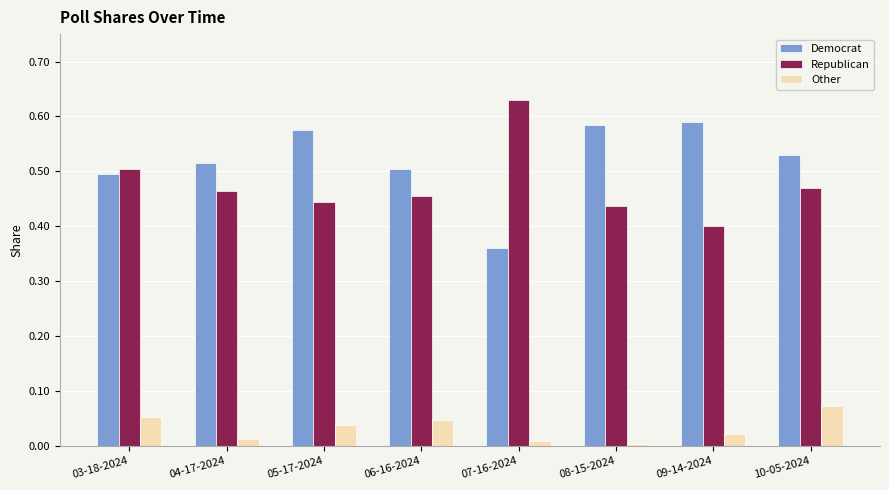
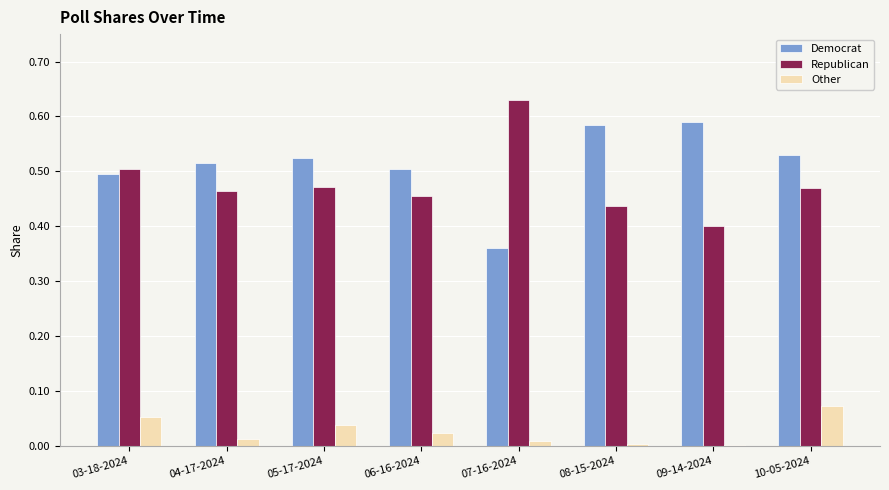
  {
    "Democrat": {
      "03-18-2024": 0.50,
      "04-17-2024": 0.52,
-     "05-17-2024": 0.58,
+     "05-17-2024": 0.53,
      "06-16-2024": 0.51,
      "07-16-2024": 0.36,
      "08-15-2024": 0.59,
      "09-14-2024": 0.59,
      "10-05-2024": 0.53
    },
    "Republican": {
      "03-18-2024": 0.51,
      "04-17-2024": 0.47,
-     "05-17-2024": 0.45,
+     "05-17-2024": 0.47,
      "06-16-2024": 0.46,
      "07-16-2024": 0.63,
      "08-15-2024": 0.44,
      "09-14-2024": 0.40,
      "10-05-2024": 0.47
    },
    "Other": {
      "03-18-2024": 0.05,
      "04-17-2024": 0.01,
      "05-17-2024": 0.04,
-     "06-16-2024": 0.05,
+     "06-16-2024": 0.02,
      "07-16-2024": 0.01,
-     "09-14-2024": 0.02,
+     "09-14-2024": 0.00,
      "10-05-2024": 0.07
    }
  }
